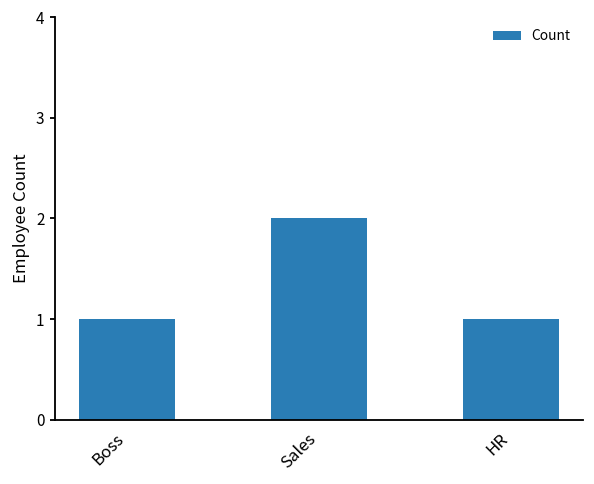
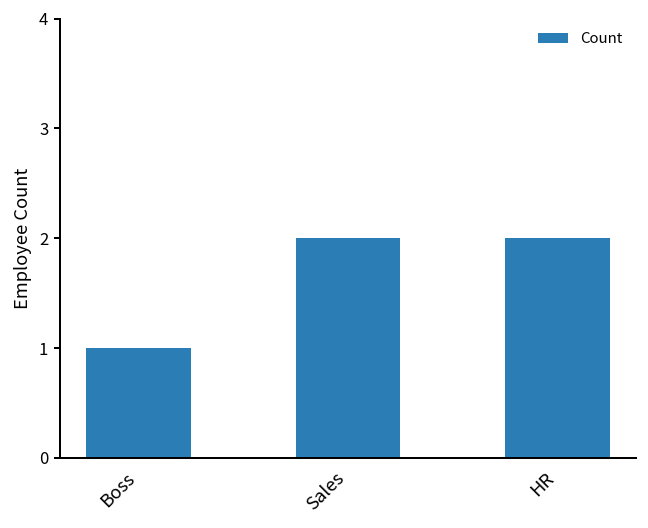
  {
    "Boss": 1,
    "Sales": 2,
-   "HR": 1
+   "HR": 2
  }
